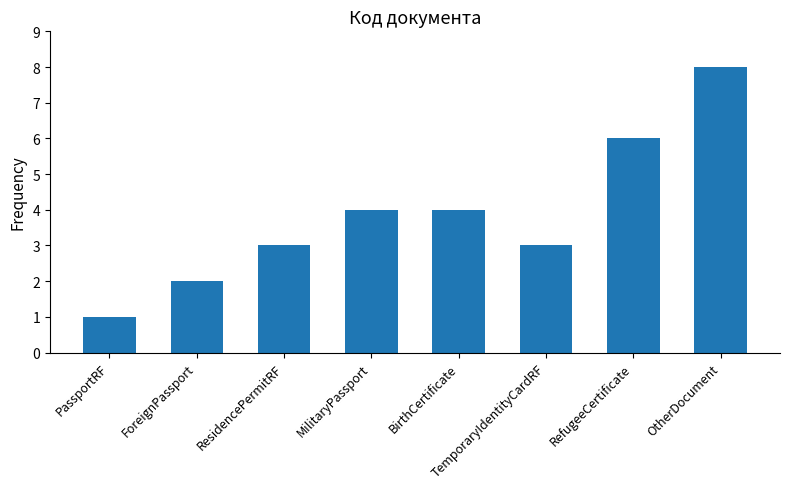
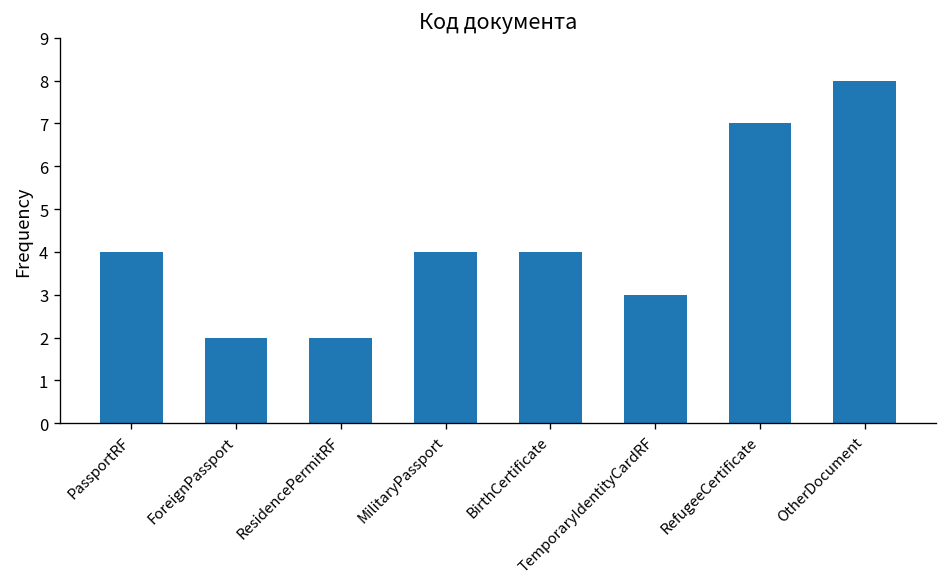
  {
-   "PassportRF": 1,
+   "PassportRF": 4,
    "ForeignPassport": 2,
-   "ResidencePermitRF": 3,
+   "ResidencePermitRF": 2,
    "MilitaryPassport": 4,
    "BirthCertificate": 4,
    "TemporaryIdentityCardRF": 3,
-   "RefugeeCertificate": 6,
+   "RefugeeCertificate": 7,
    "OtherDocument": 8
  }
